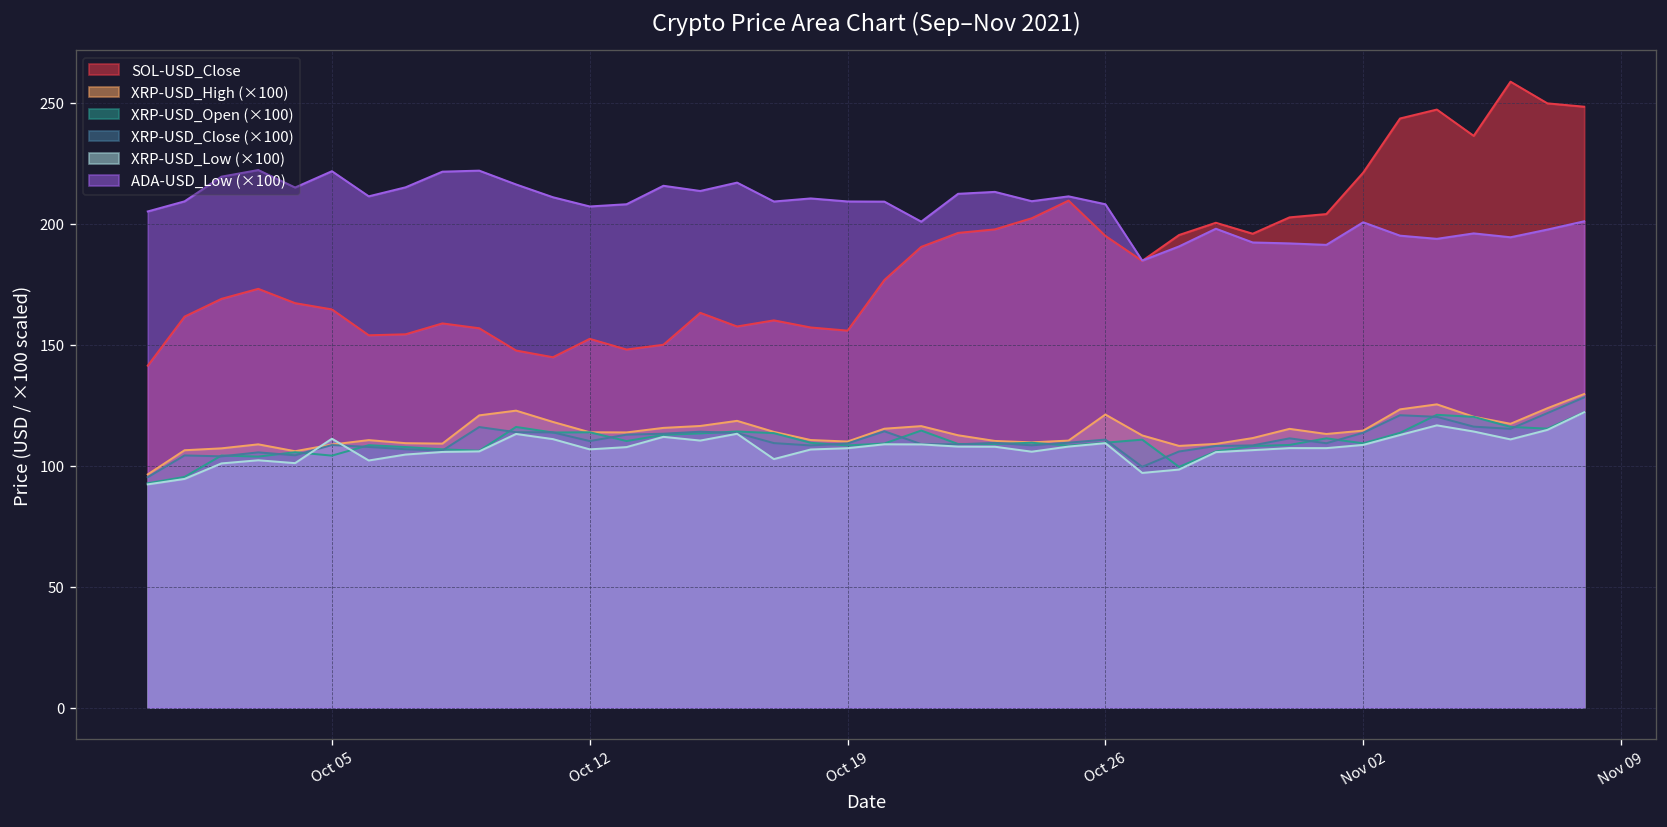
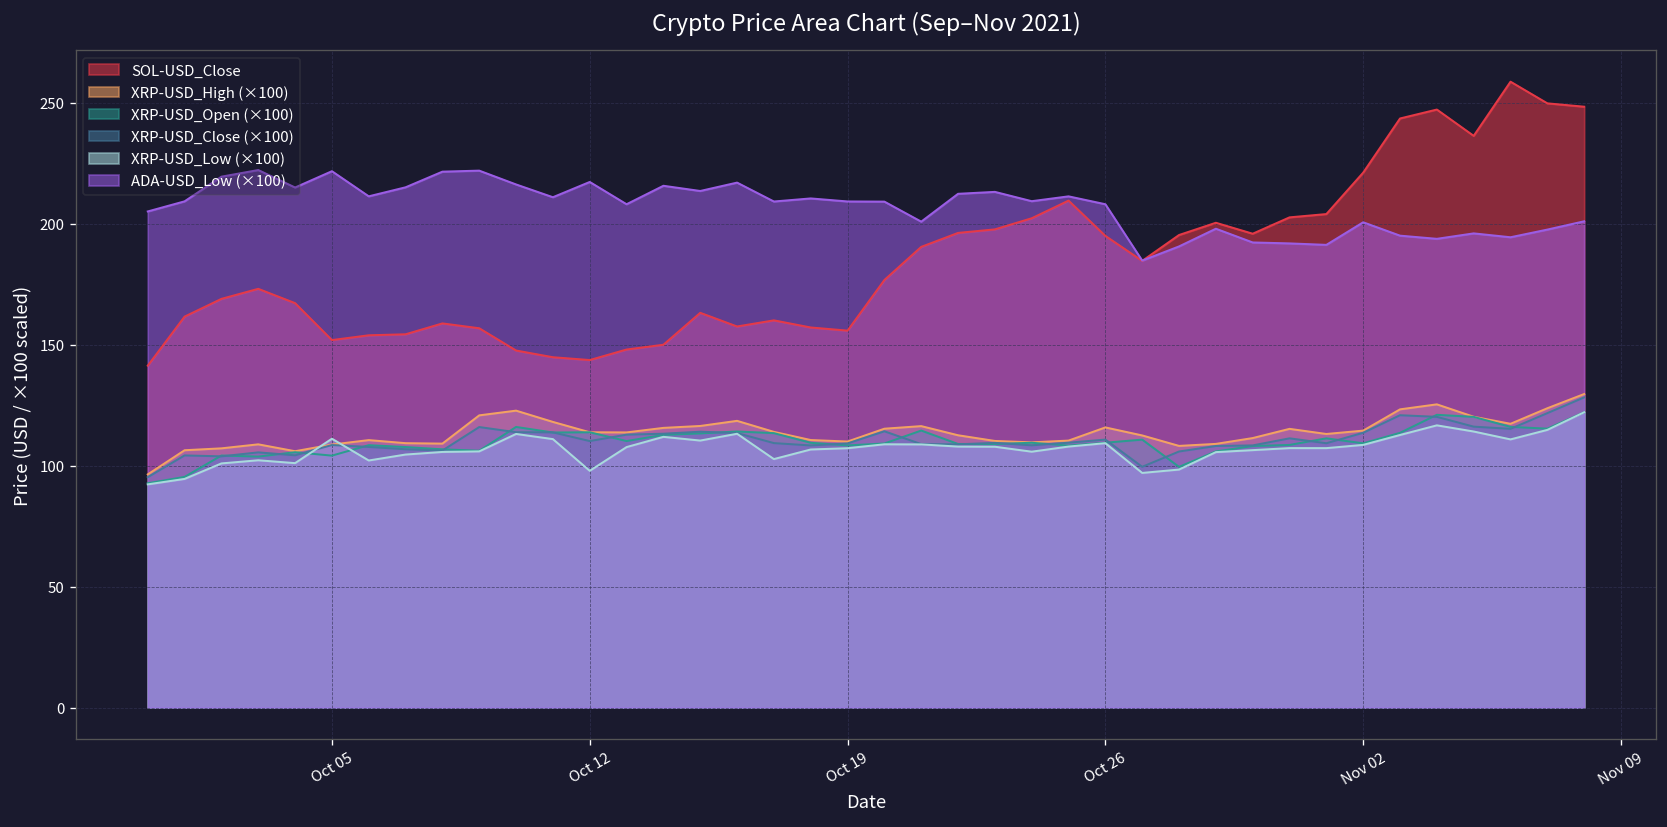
  {
    "SOL-USD_Close": {
-     "Oct 05": 165,
-     "Oct 12": 152,
+     "Oct 05": 152,
+     "Oct 12": 144,
      "Oct 19": 156,
      "Oct 26": 195,
      "Nov 02": 221
    },
    "XRP-USD_High (×100)": {
-     "Oct 26": 121
+     "Oct 26": 116
    },
    "XRP-USD_Low (×100)": {
      "Oct 05": 111,
-     "Oct 12": 107
+     "Oct 12": 98
    },
    "ADA-USD_Low (×100)": {
      "Oct 05": 222,
-     "Oct 12": 207,
+     "Oct 12": 217,
      "Oct 19": 209,
      "Oct 26": 208,
      "Nov 02": 201
    }
  }
